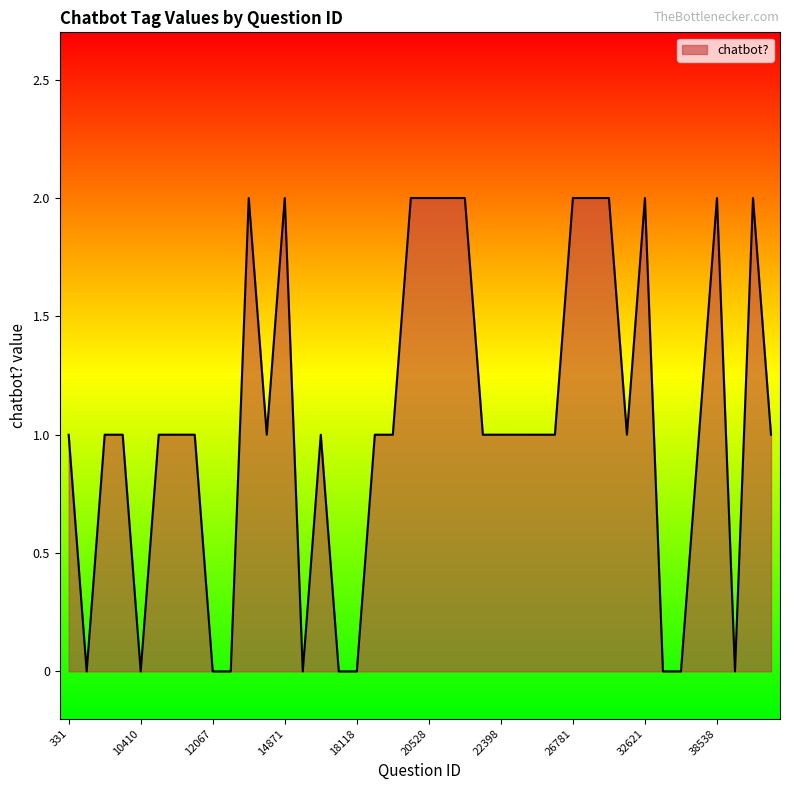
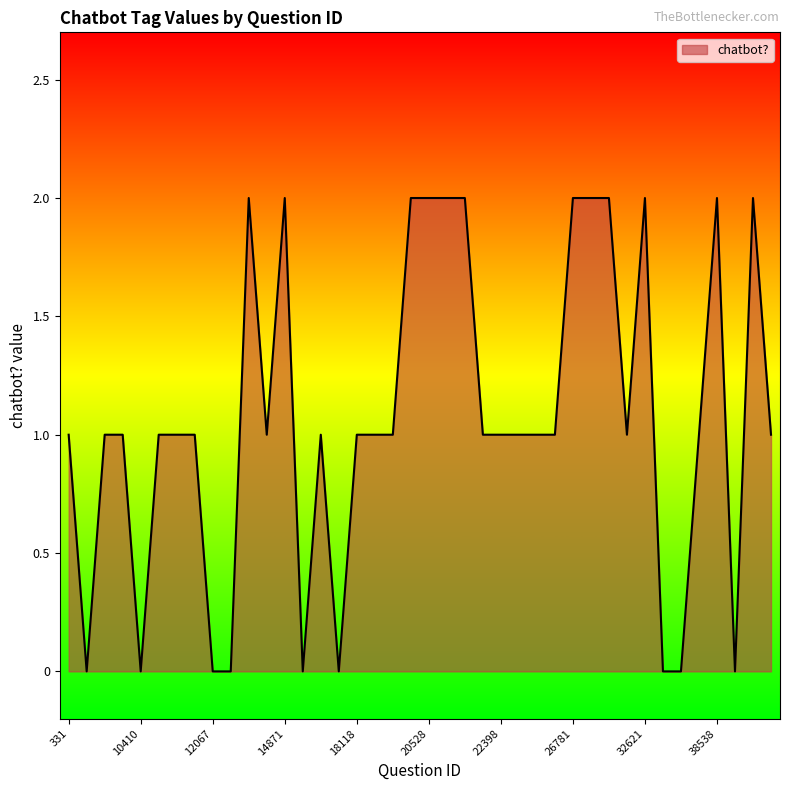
  {
    "331": 1,
    "10410": 0,
    "12067": 0,
    "14871": 2,
-   "18118": 0,
+   "18118": 1,
    "20528": 2,
    "22398": 1,
    "26781": 2,
    "32621": 2,
    "38538": 2
  }
